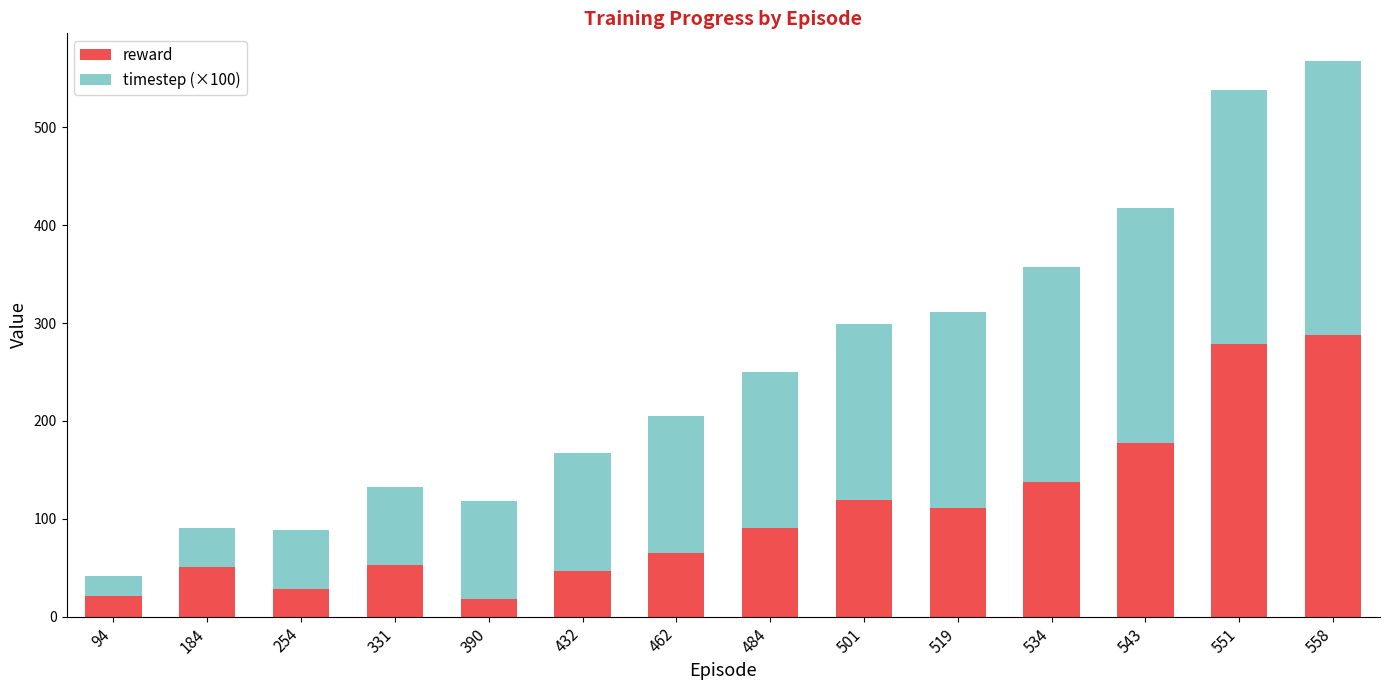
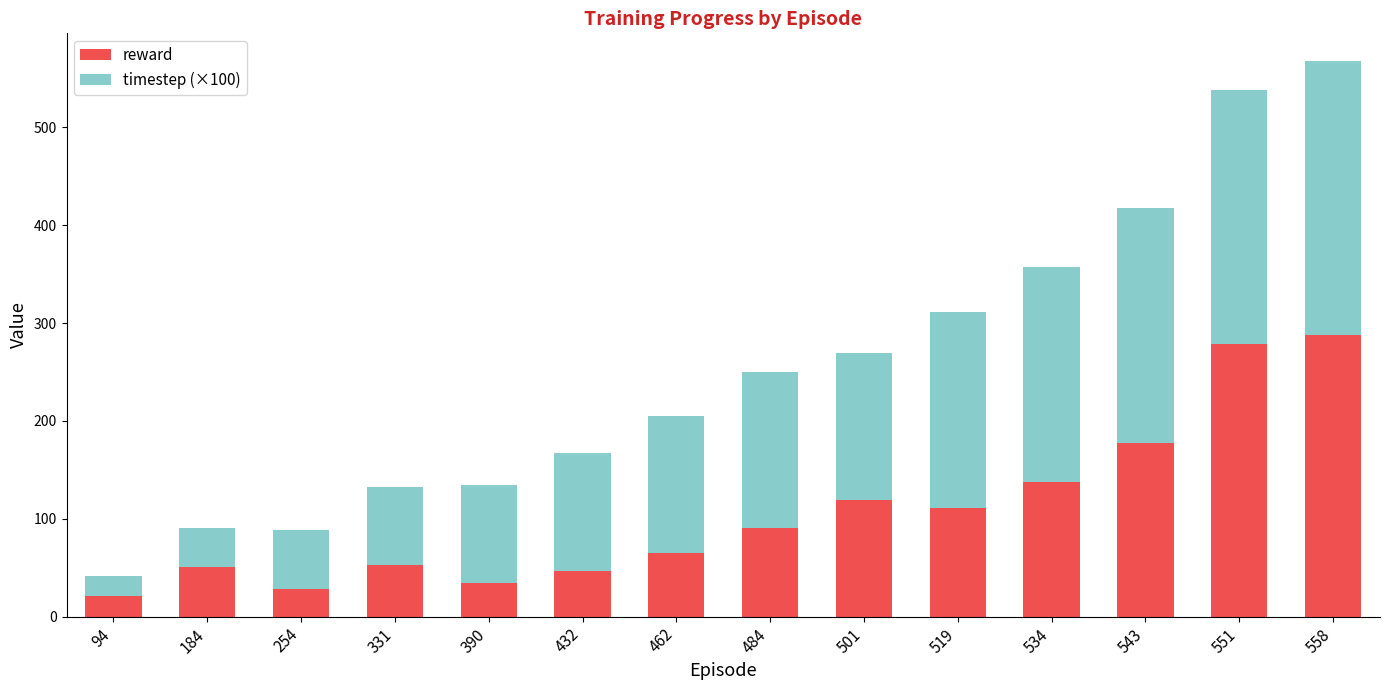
  {
    "reward": {
      "94": 20,
      "184": 50,
      "254": 30,
      "331": 50,
-     "390": 20,
+     "390": 30,
      "432": 50,
      "462": 70,
      "484": 90,
      "501": 120,
      "519": 110,
      "534": 140,
      "543": 180,
      "551": 280,
      "558": 290
    },
    "timestep (×100)": {
      "94": 20,
      "184": 40,
      "254": 60,
      "331": 80,
      "390": 100,
      "432": 120,
      "462": 140,
      "484": 160,
-     "501": 180,
+     "501": 150,
      "519": 200,
      "534": 220,
      "543": 240,
      "551": 260,
      "558": 280
    }
  }
